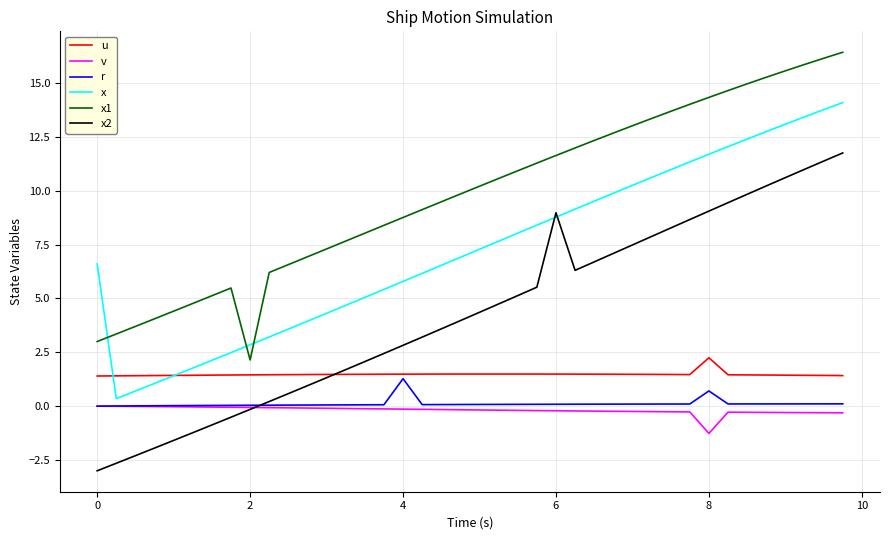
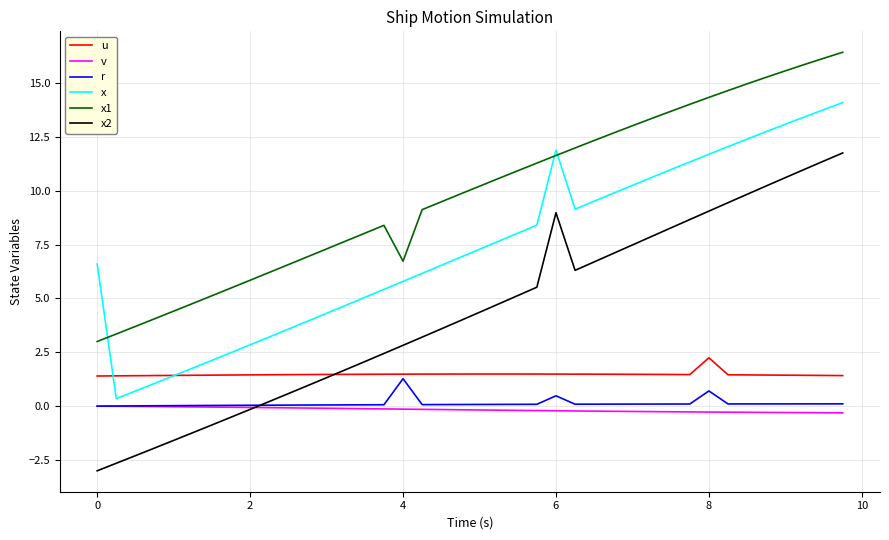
  {
    "u": {
      "0": 1.4,
      "2": 1.5,
      "4": 1.5,
      "6": 1.5,
      "8": 2.2
    },
    "v": {
      "4": -0.1,
      "6": -0.2,
-     "8": -1.3
+     "8": -0.3
    },
    "r": {
      "4": 1.3,
-     "6": 0.1,
+     "6": 0.5,
      "8": 0.7
    },
    "x": {
      "0": 6.6,
      "2": 2.8,
      "4": 5.8,
-     "6": 8.8,
+     "6": 11.9,
      "8": 11.7
    },
    "x1": {
      "0": 3.0,
-     "2": 2.1,
-     "4": 8.8,
+     "2": 5.8,
+     "4": 6.7,
      "6": 11.6,
      "8": 14.3
    },
    "x2": {
      "0": -3.0,
      "4": 2.8,
      "6": 9.0,
      "8": 9.1
    }
  }
